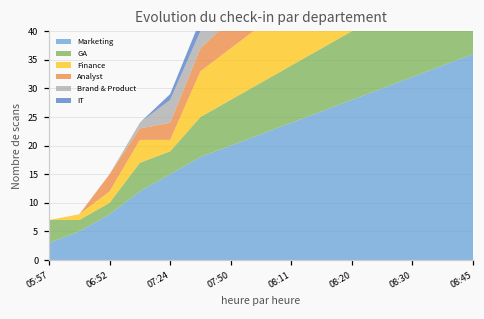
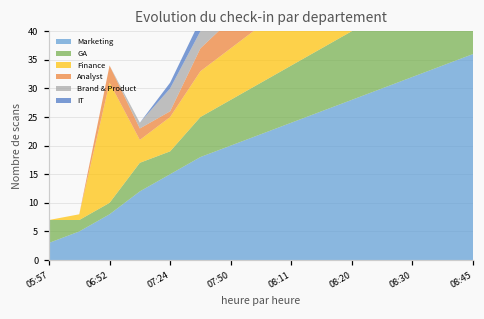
  {
    "GA": {
      "06:52": 2,
      "07:24": 4,
      "07:50": 8,
      "08:11": 10,
      "08:20": 12
    },
    "Finance": {
-     "06:52": 2,
-     "07:24": 2,
+     "06:52": 21,
+     "07:24": 6,
      "07:50": 9
    },
    "Analyst": {
-     "07:24": 3
+     "07:24": 1
    },
    "Brand & Product": {
      "07:24": 4
    }
  }
